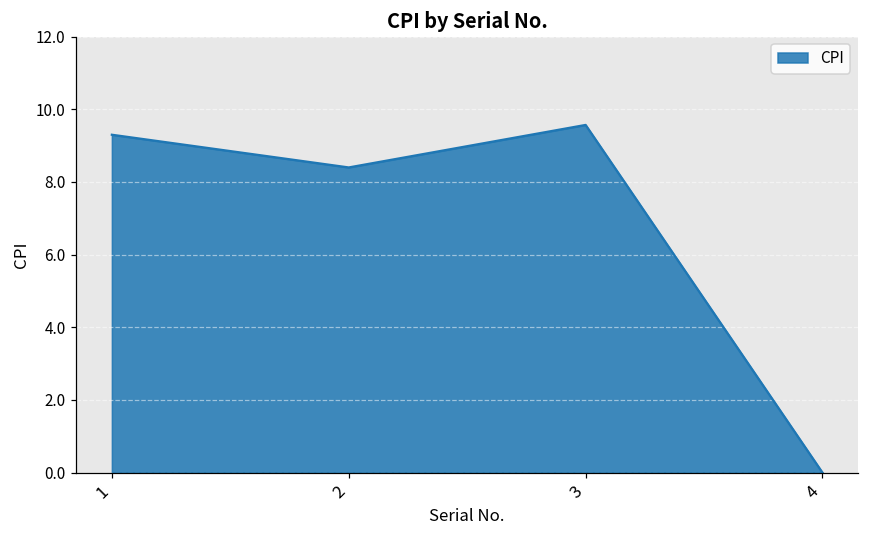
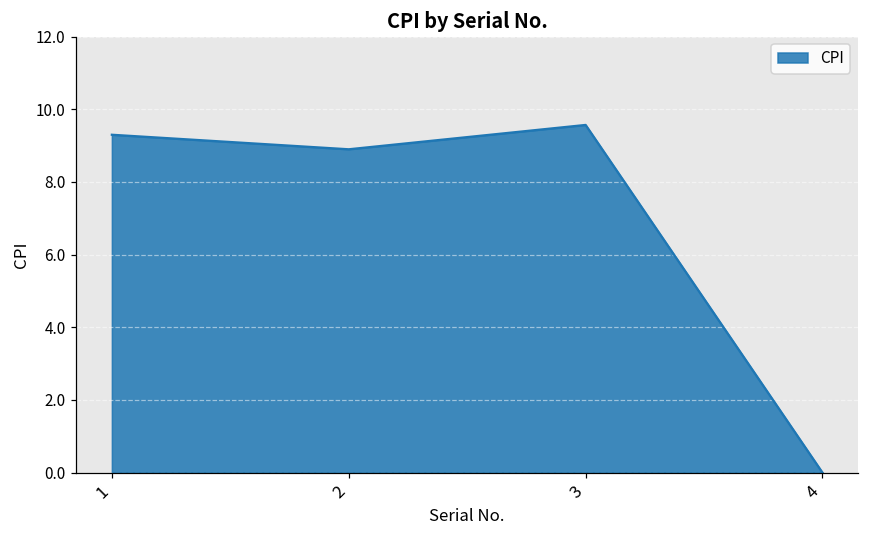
  {
    "1": 9.3,
-   "2": 8.4,
+   "2": 8.9,
    "3": 9.6,
    "4": 0.0
  }
